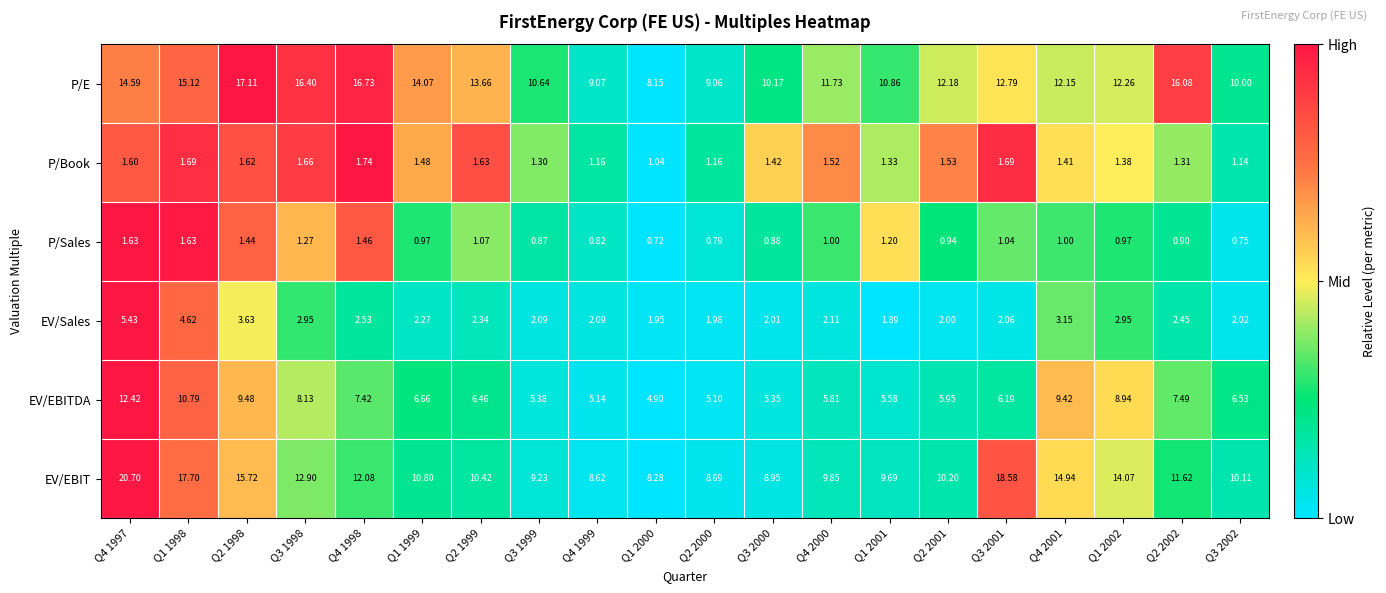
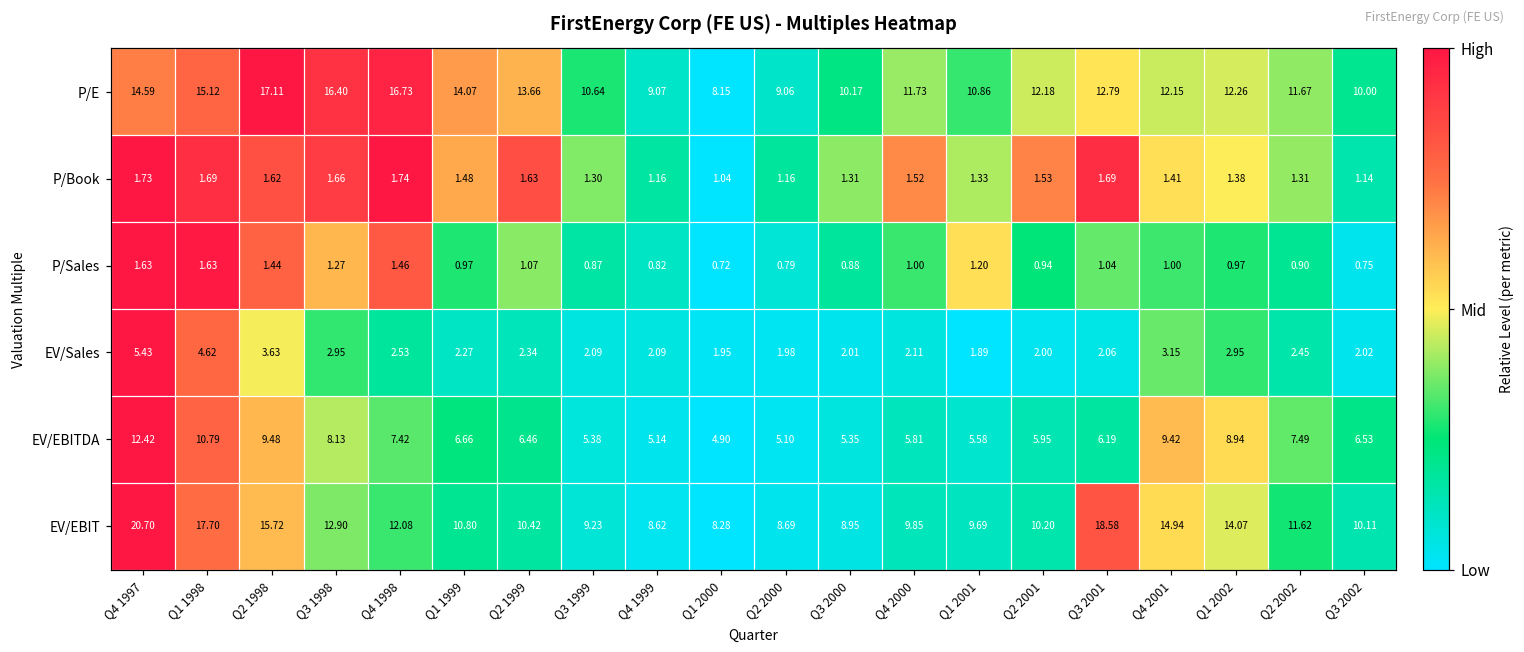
  {
    "P/E": {
      "Q4 1997": 14.59,
      "Q1 1998": 15.12,
      "Q2 1998": 17.11,
      "Q3 1998": 16.40,
      "Q4 1998": 16.73,
      "Q1 1999": 14.07,
      "Q2 1999": 13.66,
      "Q3 1999": 10.64,
      "Q4 1999": 9.07,
      "Q1 2000": 8.15,
      "Q2 2000": 9.06,
      "Q3 2000": 10.17,
      "Q4 2000": 11.73,
      "Q1 2001": 10.86,
      "Q2 2001": 12.18,
      "Q3 2001": 12.79,
      "Q4 2001": 12.15,
      "Q1 2002": 12.26,
-     "Q2 2002": 16.08,
+     "Q2 2002": 11.67,
      "Q3 2002": 10.00
    },
    "P/Book": {
-     "Q4 1997": 1.60,
+     "Q4 1997": 1.73,
      "Q1 1998": 1.69,
      "Q2 1998": 1.62,
      "Q3 1998": 1.66,
      "Q4 1998": 1.74,
      "Q1 1999": 1.48,
      "Q2 1999": 1.63,
      "Q3 1999": 1.30,
      "Q4 1999": 1.16,
      "Q1 2000": 1.04,
      "Q2 2000": 1.16,
-     "Q3 2000": 1.42,
+     "Q3 2000": 1.31,
      "Q4 2000": 1.52,
      "Q1 2001": 1.33,
      "Q2 2001": 1.53,
      "Q3 2001": 1.69,
      "Q4 2001": 1.41,
      "Q1 2002": 1.38,
      "Q2 2002": 1.31,
      "Q3 2002": 1.14
    },
    "P/Sales": {
      "Q4 1997": 1.63,
      "Q1 1998": 1.63,
      "Q2 1998": 1.44,
      "Q3 1998": 1.27,
      "Q4 1998": 1.46,
      "Q1 1999": 0.97,
      "Q2 1999": 1.07,
      "Q3 1999": 0.87,
      "Q4 1999": 0.82,
      "Q1 2000": 0.72,
      "Q2 2000": 0.79,
      "Q3 2000": 0.88,
      "Q4 2000": 1.00,
      "Q1 2001": 1.20,
      "Q2 2001": 0.94,
      "Q3 2001": 1.04,
      "Q4 2001": 1.00,
      "Q1 2002": 0.97,
      "Q2 2002": 0.90,
      "Q3 2002": 0.75
    },
    "EV/Sales": {
      "Q4 1997": 5.43,
      "Q1 1998": 4.62,
      "Q2 1998": 3.63,
      "Q3 1998": 2.95,
      "Q4 1998": 2.53,
      "Q1 1999": 2.27,
      "Q2 1999": 2.34,
      "Q3 1999": 2.09,
      "Q4 1999": 2.09,
      "Q1 2000": 1.95,
      "Q2 2000": 1.98,
      "Q3 2000": 2.01,
      "Q4 2000": 2.11,
      "Q1 2001": 1.89,
      "Q2 2001": 2.00,
      "Q3 2001": 2.06,
      "Q4 2001": 3.15,
      "Q1 2002": 2.95,
      "Q2 2002": 2.45,
      "Q3 2002": 2.02
    },
    "EV/EBITDA": {
      "Q4 1997": 12.42,
      "Q1 1998": 10.79,
      "Q2 1998": 9.48,
      "Q3 1998": 8.13,
      "Q4 1998": 7.42,
      "Q1 1999": 6.66,
      "Q2 1999": 6.46,
      "Q3 1999": 5.38,
      "Q4 1999": 5.14,
      "Q1 2000": 4.90,
      "Q2 2000": 5.10,
      "Q3 2000": 5.35,
      "Q4 2000": 5.81,
      "Q1 2001": 5.58,
      "Q2 2001": 5.95,
      "Q3 2001": 6.19,
      "Q4 2001": 9.42,
      "Q1 2002": 8.94,
      "Q2 2002": 7.49,
      "Q3 2002": 6.53
    },
    "EV/EBIT": {
      "Q4 1997": 20.70,
      "Q1 1998": 17.70,
      "Q2 1998": 15.72,
      "Q3 1998": 12.90,
      "Q4 1998": 12.08,
      "Q1 1999": 10.80,
      "Q2 1999": 10.42,
      "Q3 1999": 9.23,
      "Q4 1999": 8.62,
      "Q1 2000": 8.28,
      "Q2 2000": 8.69,
      "Q3 2000": 8.95,
      "Q4 2000": 9.85,
      "Q1 2001": 9.69,
      "Q2 2001": 10.20,
      "Q3 2001": 18.58,
      "Q4 2001": 14.94,
      "Q1 2002": 14.07,
      "Q2 2002": 11.62,
      "Q3 2002": 10.11
    }
  }
